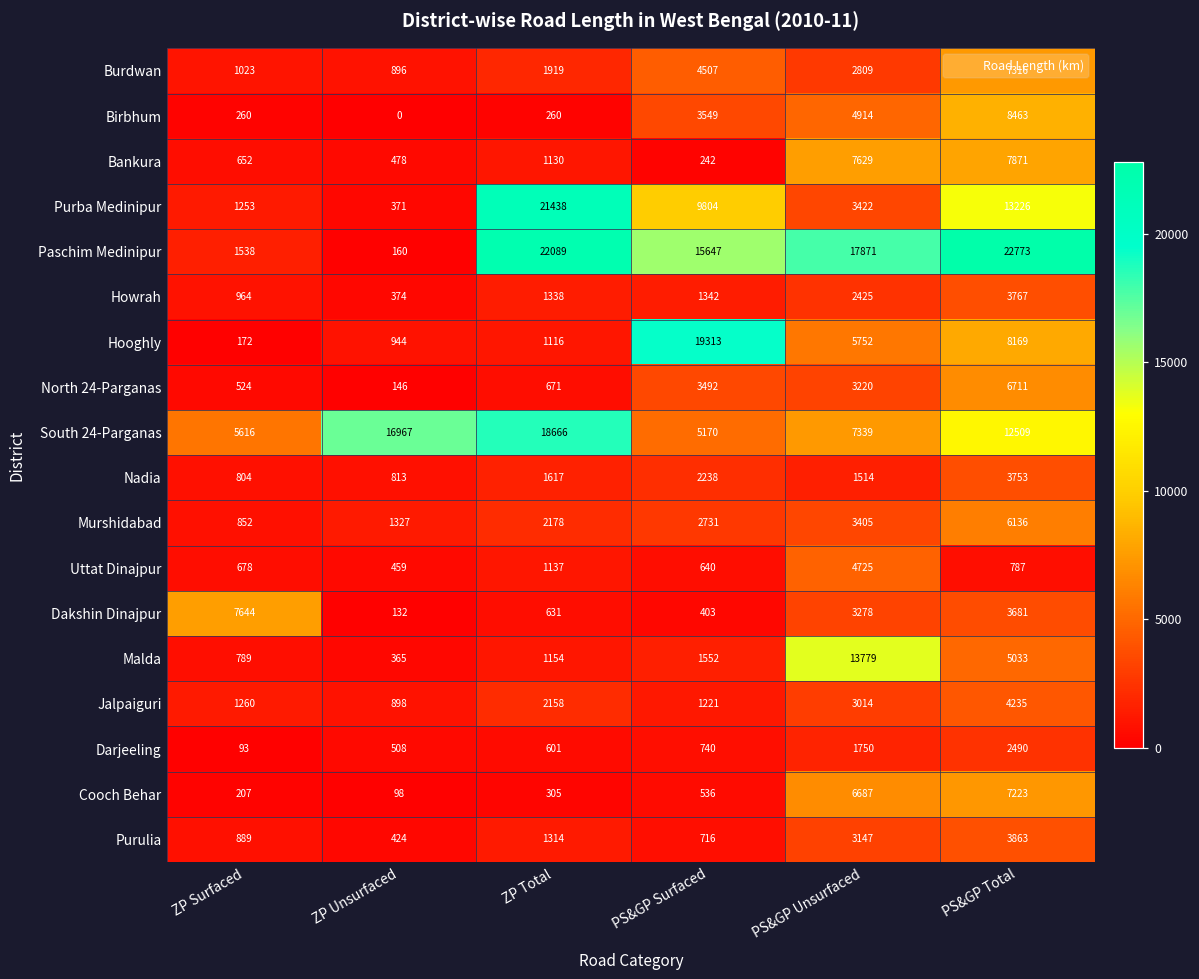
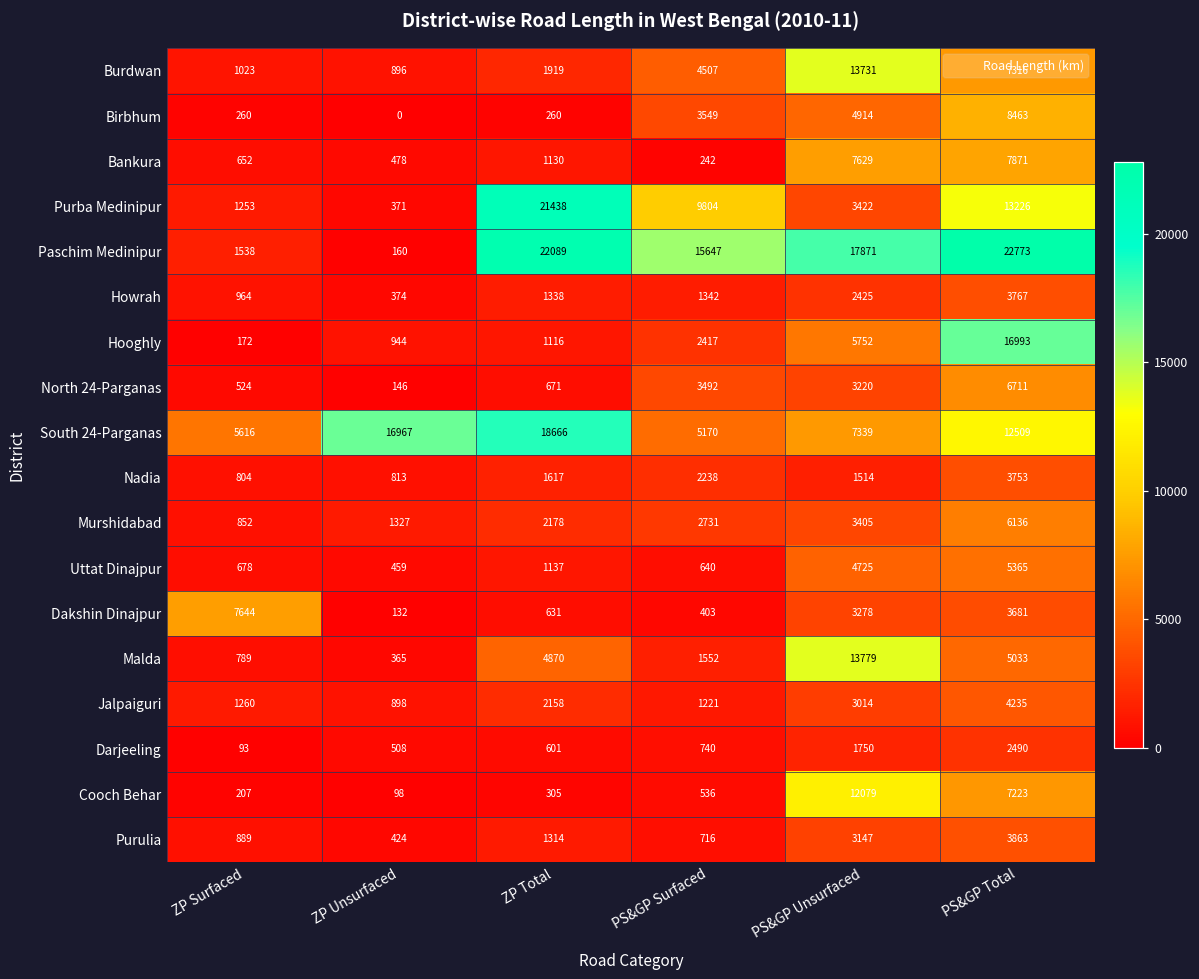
  {
    "Burdwan": {
      "ZP Surfaced": 1023,
      "ZP Unsurfaced": 896,
      "ZP Total": 1919,
      "PS&GP Surfaced": 4507,
-     "PS&GP Unsurfaced": 2809
+     "PS&GP Unsurfaced": 13731
    },
    "Birbhum": {
      "ZP Surfaced": 260,
      "ZP Unsurfaced": 0,
      "ZP Total": 260,
      "PS&GP Surfaced": 3549,
      "PS&GP Unsurfaced": 4914,
      "PS&GP Total": 8463
    },
    "Bankura": {
      "ZP Surfaced": 652,
      "ZP Unsurfaced": 478,
      "ZP Total": 1130,
      "PS&GP Surfaced": 242,
      "PS&GP Unsurfaced": 7629,
      "PS&GP Total": 7871
    },
    "Purba Medinipur": {
      "ZP Surfaced": 1253,
      "ZP Unsurfaced": 371,
      "ZP Total": 21438,
      "PS&GP Surfaced": 9804,
      "PS&GP Unsurfaced": 3422,
      "PS&GP Total": 13226
    },
    "Paschim Medinipur": {
      "ZP Surfaced": 1538,
      "ZP Unsurfaced": 160,
      "ZP Total": 22089,
      "PS&GP Surfaced": 15647,
      "PS&GP Unsurfaced": 17871,
      "PS&GP Total": 22773
    },
    "Howrah": {
      "ZP Surfaced": 964,
      "ZP Unsurfaced": 374,
      "ZP Total": 1338,
      "PS&GP Surfaced": 1342,
      "PS&GP Unsurfaced": 2425,
      "PS&GP Total": 3767
    },
    "Hooghly": {
      "ZP Surfaced": 172,
      "ZP Unsurfaced": 944,
      "ZP Total": 1116,
-     "PS&GP Surfaced": 19313,
+     "PS&GP Surfaced": 2417,
      "PS&GP Unsurfaced": 5752,
-     "PS&GP Total": 8169
+     "PS&GP Total": 16993
    },
    "North 24-Parganas": {
      "ZP Surfaced": 524,
      "ZP Unsurfaced": 146,
      "ZP Total": 671,
      "PS&GP Surfaced": 3492,
      "PS&GP Unsurfaced": 3220,
      "PS&GP Total": 6711
    },
    "South 24-Parganas": {
      "ZP Surfaced": 5616,
      "ZP Unsurfaced": 16967,
      "ZP Total": 18666,
      "PS&GP Surfaced": 5170,
      "PS&GP Unsurfaced": 7339,
      "PS&GP Total": 12509
    },
    "Nadia": {
      "ZP Surfaced": 804,
      "ZP Unsurfaced": 813,
      "ZP Total": 1617,
      "PS&GP Surfaced": 2238,
      "PS&GP Unsurfaced": 1514,
      "PS&GP Total": 3753
    },
    "Murshidabad": {
      "ZP Surfaced": 852,
      "ZP Unsurfaced": 1327,
      "ZP Total": 2178,
      "PS&GP Surfaced": 2731,
      "PS&GP Unsurfaced": 3405,
      "PS&GP Total": 6136
    },
    "Uttat Dinajpur": {
      "ZP Surfaced": 678,
      "ZP Unsurfaced": 459,
      "ZP Total": 1137,
      "PS&GP Surfaced": 640,
      "PS&GP Unsurfaced": 4725,
-     "PS&GP Total": 787
+     "PS&GP Total": 5365
    },
    "Dakshin Dinajpur": {
      "ZP Surfaced": 7644,
      "ZP Unsurfaced": 132,
      "ZP Total": 631,
      "PS&GP Surfaced": 403,
      "PS&GP Unsurfaced": 3278,
      "PS&GP Total": 3681
    },
    "Malda": {
      "ZP Surfaced": 789,
      "ZP Unsurfaced": 365,
-     "ZP Total": 1154,
+     "ZP Total": 4870,
      "PS&GP Surfaced": 1552,
      "PS&GP Unsurfaced": 13779,
      "PS&GP Total": 5033
    },
    "Jalpaiguri": {
      "ZP Surfaced": 1260,
      "ZP Unsurfaced": 898,
      "ZP Total": 2158,
      "PS&GP Surfaced": 1221,
      "PS&GP Unsurfaced": 3014,
      "PS&GP Total": 4235
    },
    "Darjeeling": {
      "ZP Surfaced": 93,
      "ZP Unsurfaced": 508,
      "ZP Total": 601,
      "PS&GP Surfaced": 740,
      "PS&GP Unsurfaced": 1750,
      "PS&GP Total": 2490
    },
    "Cooch Behar": {
      "ZP Surfaced": 207,
      "ZP Unsurfaced": 98,
      "ZP Total": 305,
      "PS&GP Surfaced": 536,
-     "PS&GP Unsurfaced": 6687,
+     "PS&GP Unsurfaced": 12079,
      "PS&GP Total": 7223
    },
    "Purulia": {
      "ZP Surfaced": 889,
      "ZP Unsurfaced": 424,
      "ZP Total": 1314,
      "PS&GP Surfaced": 716,
      "PS&GP Unsurfaced": 3147,
      "PS&GP Total": 3863
    }
  }
